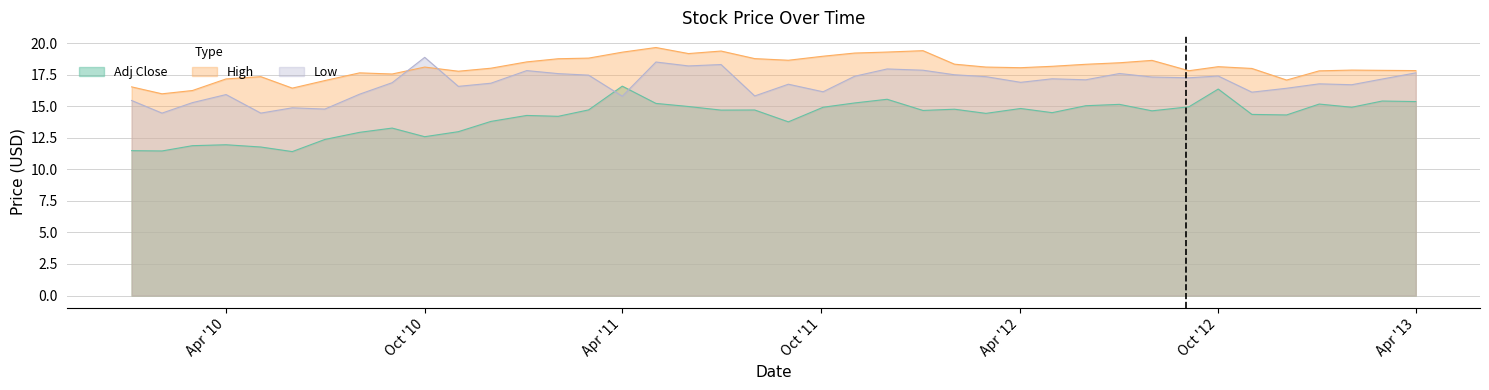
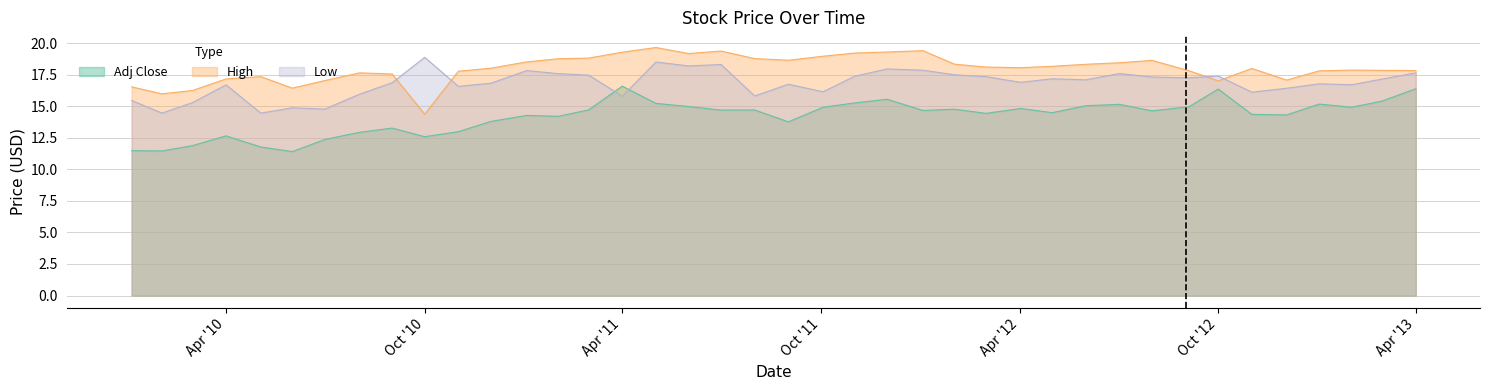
  {
    "Adj Close": {
-     "Apr '10": 12.0,
+     "Apr '10": 12.7,
      "Oct '10": 12.6,
      "Apr '11": 16.6,
      "Oct '12": 16.4,
-     "Apr '13": 15.4
+     "Apr '13": 16.4
    },
    "High": {
      "Apr '10": 17.2,
-     "Oct '10": 18.1,
+     "Oct '10": 14.4,
      "Apr '11": 19.3,
-     "Oct '12": 18.1
+     "Oct '12": 17.0
    },
    "Low": {
-     "Apr '10": 15.9,
+     "Apr '10": 16.7,
      "Oct '10": 18.9,
      "Apr '11": 15.8,
      "Oct '12": 17.4
    }
  }
